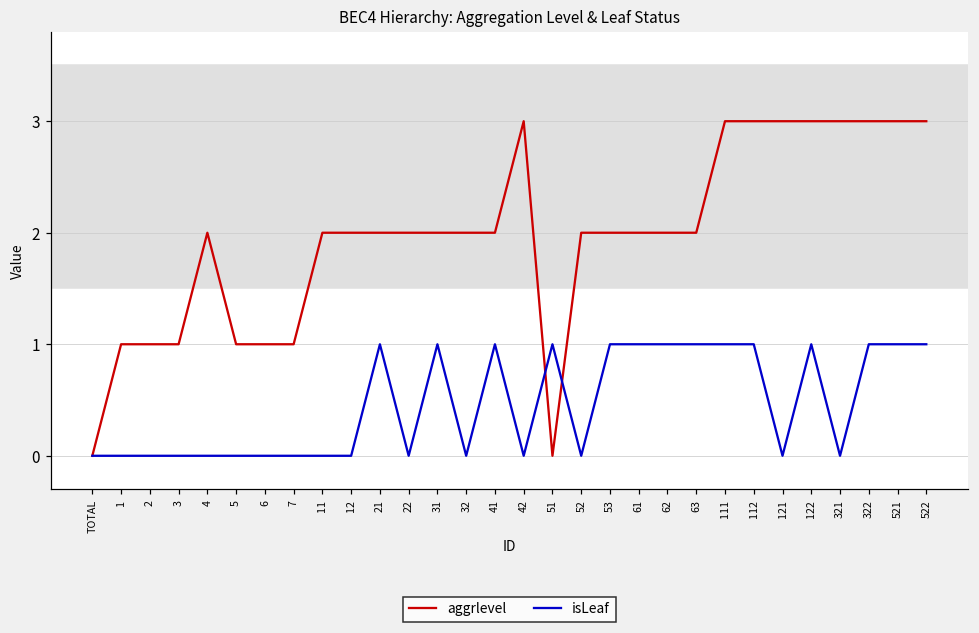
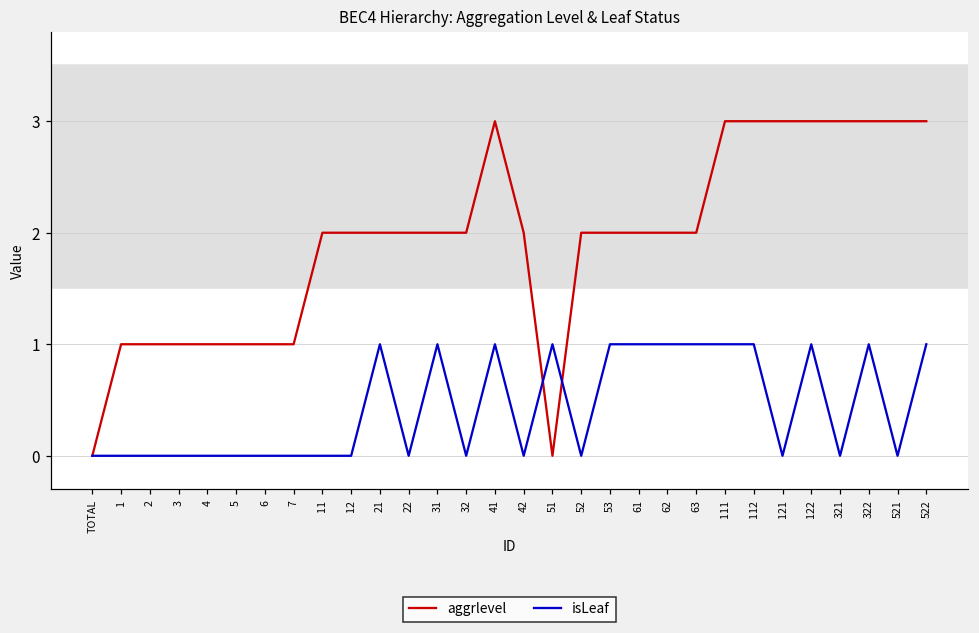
  {
    "aggrlevel": {
      "1": 1,
      "2": 1,
      "3": 1,
-     "4": 2,
+     "4": 1,
      "5": 1,
      "6": 1,
      "7": 1,
      "11": 2,
      "12": 2,
      "21": 2,
      "22": 2,
      "31": 2,
      "32": 2,
-     "41": 2,
-     "42": 3,
+     "41": 3,
+     "42": 2,
      "51": 0,
      "52": 2,
      "53": 2,
      "61": 2,
      "62": 2,
      "63": 2,
      "111": 3,
      "112": 3,
      "121": 3,
      "122": 3,
      "321": 3,
      "322": 3,
      "521": 3,
      "522": 3
    },
    "isLeaf": {
      "1": 0,
      "2": 0,
      "3": 0,
      "4": 0,
      "5": 0,
      "6": 0,
      "7": 0,
      "11": 0,
      "12": 0,
      "21": 1,
      "22": 0,
      "31": 1,
      "32": 0,
      "41": 1,
      "42": 0,
      "51": 1,
      "52": 0,
      "53": 1,
      "61": 1,
      "62": 1,
      "63": 1,
      "111": 1,
      "112": 1,
      "121": 0,
      "122": 1,
      "321": 0,
      "322": 1,
-     "521": 1,
+     "521": 0,
      "522": 1
    }
  }
